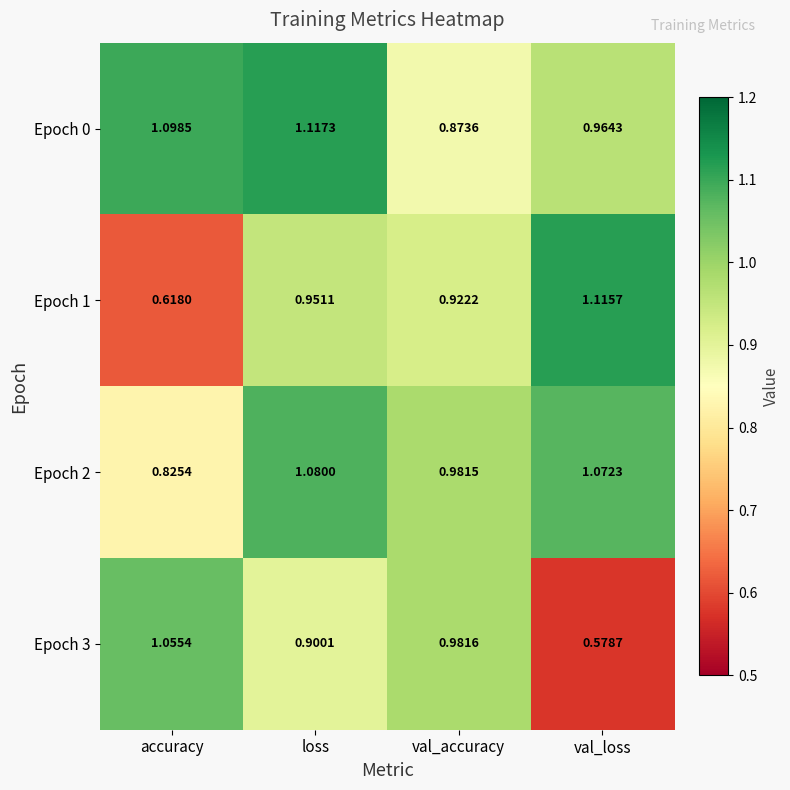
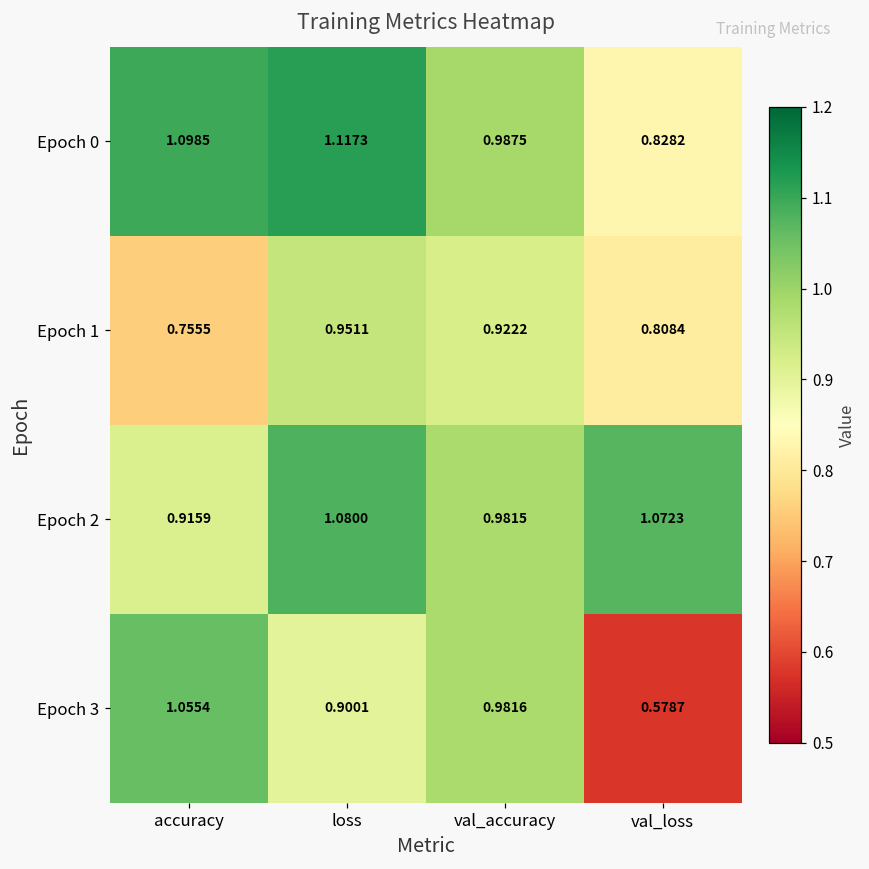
  {
    "Epoch 0": {
      "accuracy": 1.0985,
      "loss": 1.1173,
-     "val_accuracy": 0.8736,
-     "val_loss": 0.9643
+     "val_accuracy": 0.9875,
+     "val_loss": 0.8282
    },
    "Epoch 1": {
-     "accuracy": 0.6180,
+     "accuracy": 0.7555,
      "loss": 0.9511,
      "val_accuracy": 0.9222,
-     "val_loss": 1.1157
+     "val_loss": 0.8084
    },
    "Epoch 2": {
-     "accuracy": 0.8254,
+     "accuracy": 0.9159,
      "loss": 1.0800,
      "val_accuracy": 0.9815,
      "val_loss": 1.0723
    },
    "Epoch 3": {
      "accuracy": 1.0554,
      "loss": 0.9001,
      "val_accuracy": 0.9816,
      "val_loss": 0.5787
    }
  }
